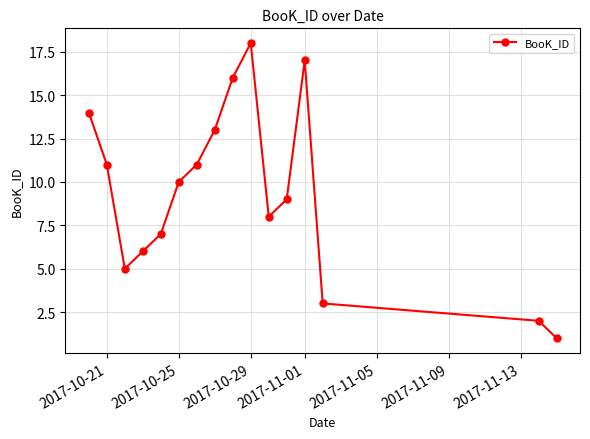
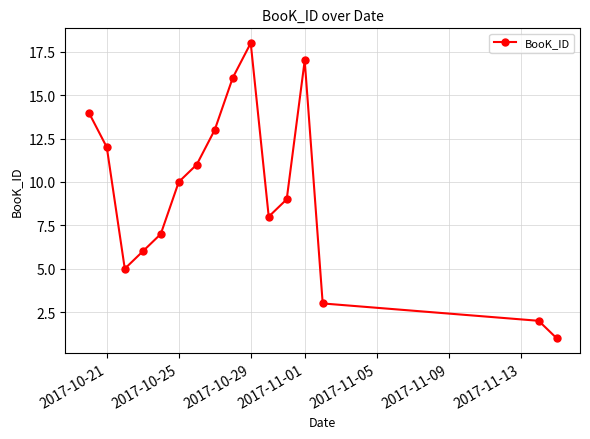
  {
-   "2017-10-21": 11,
+   "2017-10-21": 12,
    "2017-10-25": 10,
    "2017-10-29": 18,
    "2017-11-01": 17
  }
